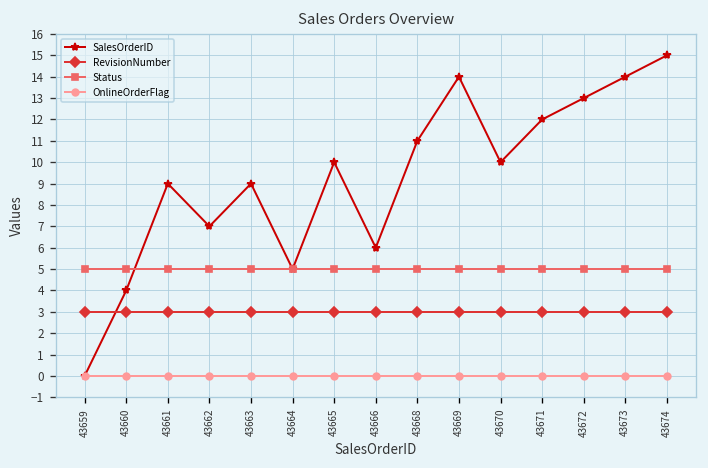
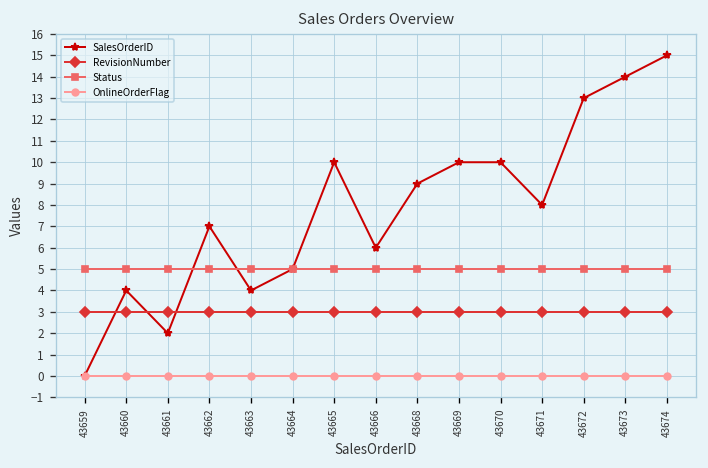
  {
    "SalesOrderID": {
      "43660": 4.0,
-     "43661": 9.0,
+     "43661": 2.0,
      "43662": 7.0,
-     "43663": 9.0,
+     "43663": 4.0,
      "43665": 10.0,
      "43666": 6.0,
-     "43668": 11.0,
-     "43669": 14.0,
+     "43668": 9.0,
+     "43669": 10.0,
      "43670": 10.0,
-     "43671": 12.0,
+     "43671": 8.0,
      "43672": 13.0,
      "43673": 14.0,
      "43674": 15.0
    },
    "RevisionNumber": {
      "43659": 3.0,
      "43660": 3.0,
      "43661": 3.0,
      "43662": 3.0,
      "43663": 3.0,
      "43664": 3.0,
      "43665": 3.0,
      "43666": 3.0,
      "43668": 3.0,
      "43669": 3.0,
      "43670": 3.0,
      "43671": 3.0,
      "43672": 3.0,
      "43673": 3.0,
      "43674": 3.0
    },
    "Status": {
      "43659": 5.0,
      "43660": 5.0,
      "43661": 5.0,
      "43662": 5.0,
      "43663": 5.0,
      "43665": 5.0,
      "43666": 5.0,
      "43668": 5.0,
      "43669": 5.0,
      "43670": 5.0,
      "43671": 5.0,
      "43672": 5.0,
      "43673": 5.0,
      "43674": 5.0
    },
    "OnlineOrderFlag": {
      "43660": 0.0,
      "43661": 0.0,
      "43662": 0.0,
      "43663": 0.0,
      "43664": 0.0,
      "43665": 0.0,
      "43666": 0.0,
      "43668": 0.0,
      "43669": 0.0,
      "43670": 0.0,
      "43671": 0.0,
      "43672": 0.0,
      "43673": 0.0,
      "43674": 0.0
    }
  }
